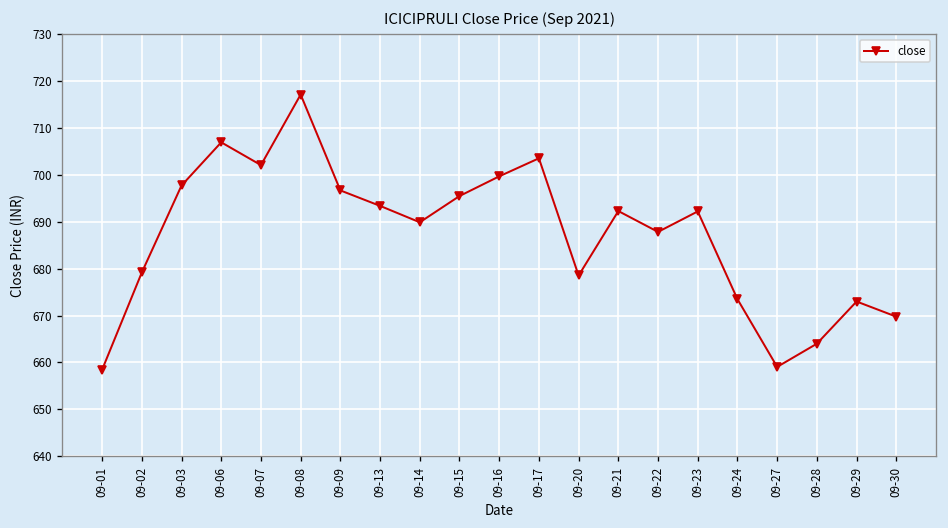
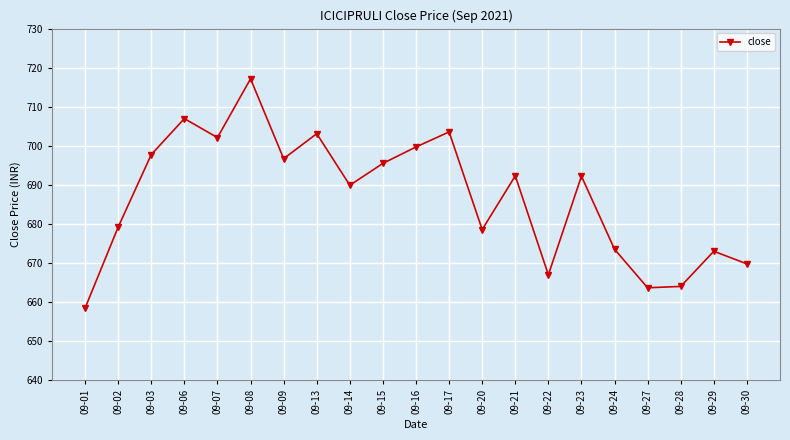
  {
    "09-01": 658,
    "09-02": 679,
    "09-03": 698,
    "09-06": 707,
    "09-07": 702,
    "09-08": 717,
    "09-09": 697,
-   "09-13": 693,
+   "09-13": 703,
    "09-14": 690,
    "09-15": 696,
    "09-16": 700,
    "09-17": 704,
    "09-20": 679,
    "09-21": 692,
-   "09-22": 688,
+   "09-22": 667,
    "09-23": 692,
    "09-24": 674,
-   "09-27": 659,
+   "09-27": 664,
    "09-28": 664,
    "09-29": 673,
    "09-30": 670
  }
